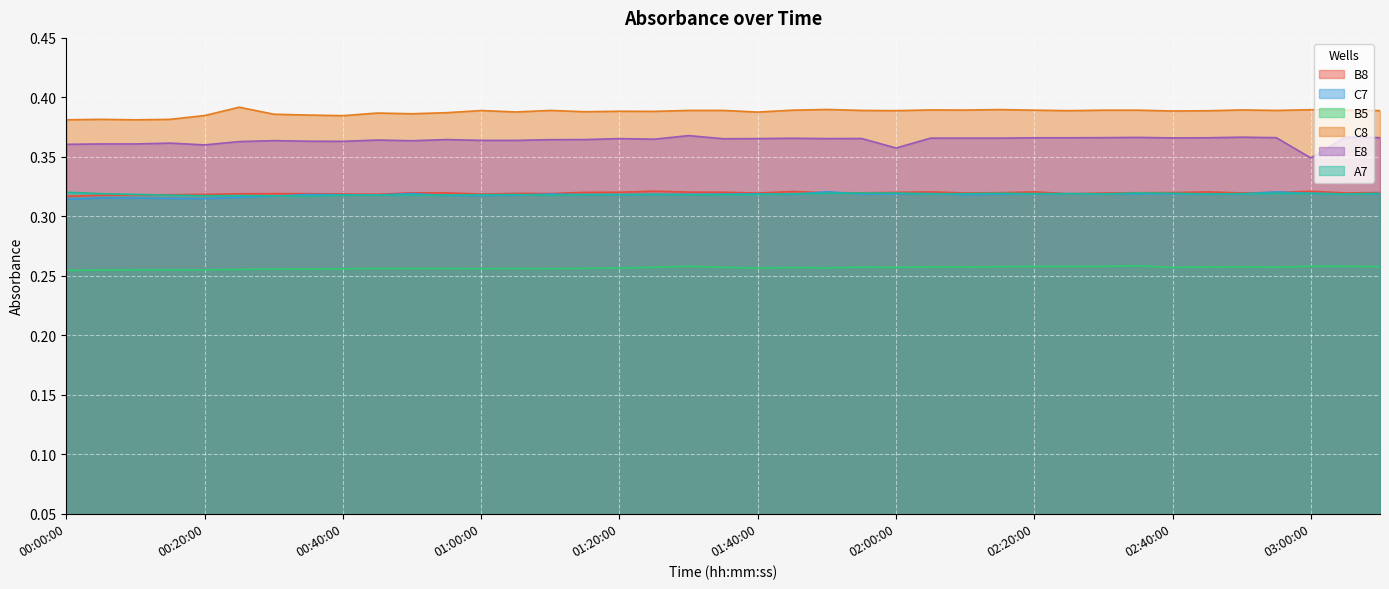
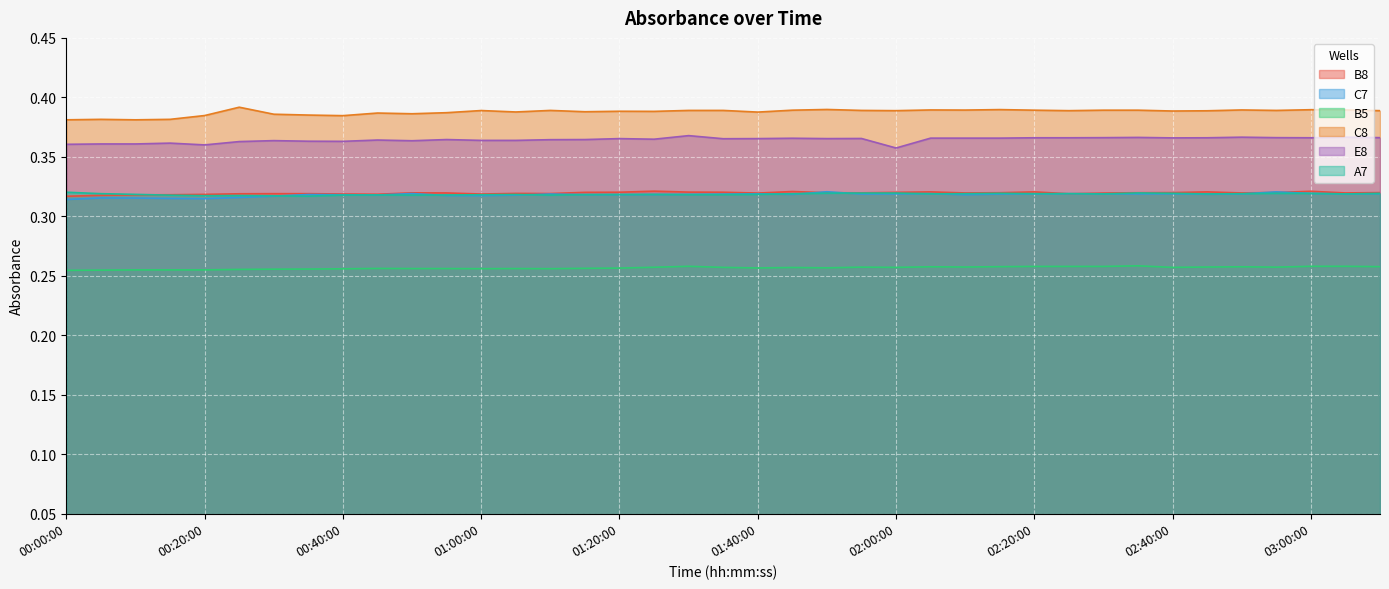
  {
    "E8": {
      "00:00:00": 0.361,
      "00:20:00": 0.360,
      "00:40:00": 0.363,
      "01:00:00": 0.364,
      "01:20:00": 0.365,
      "01:40:00": 0.365,
      "02:00:00": 0.357,
      "02:20:00": 0.366,
      "02:40:00": 0.366,
-     "03:00:00": 0.349
+     "03:00:00": 0.366
    }
  }
